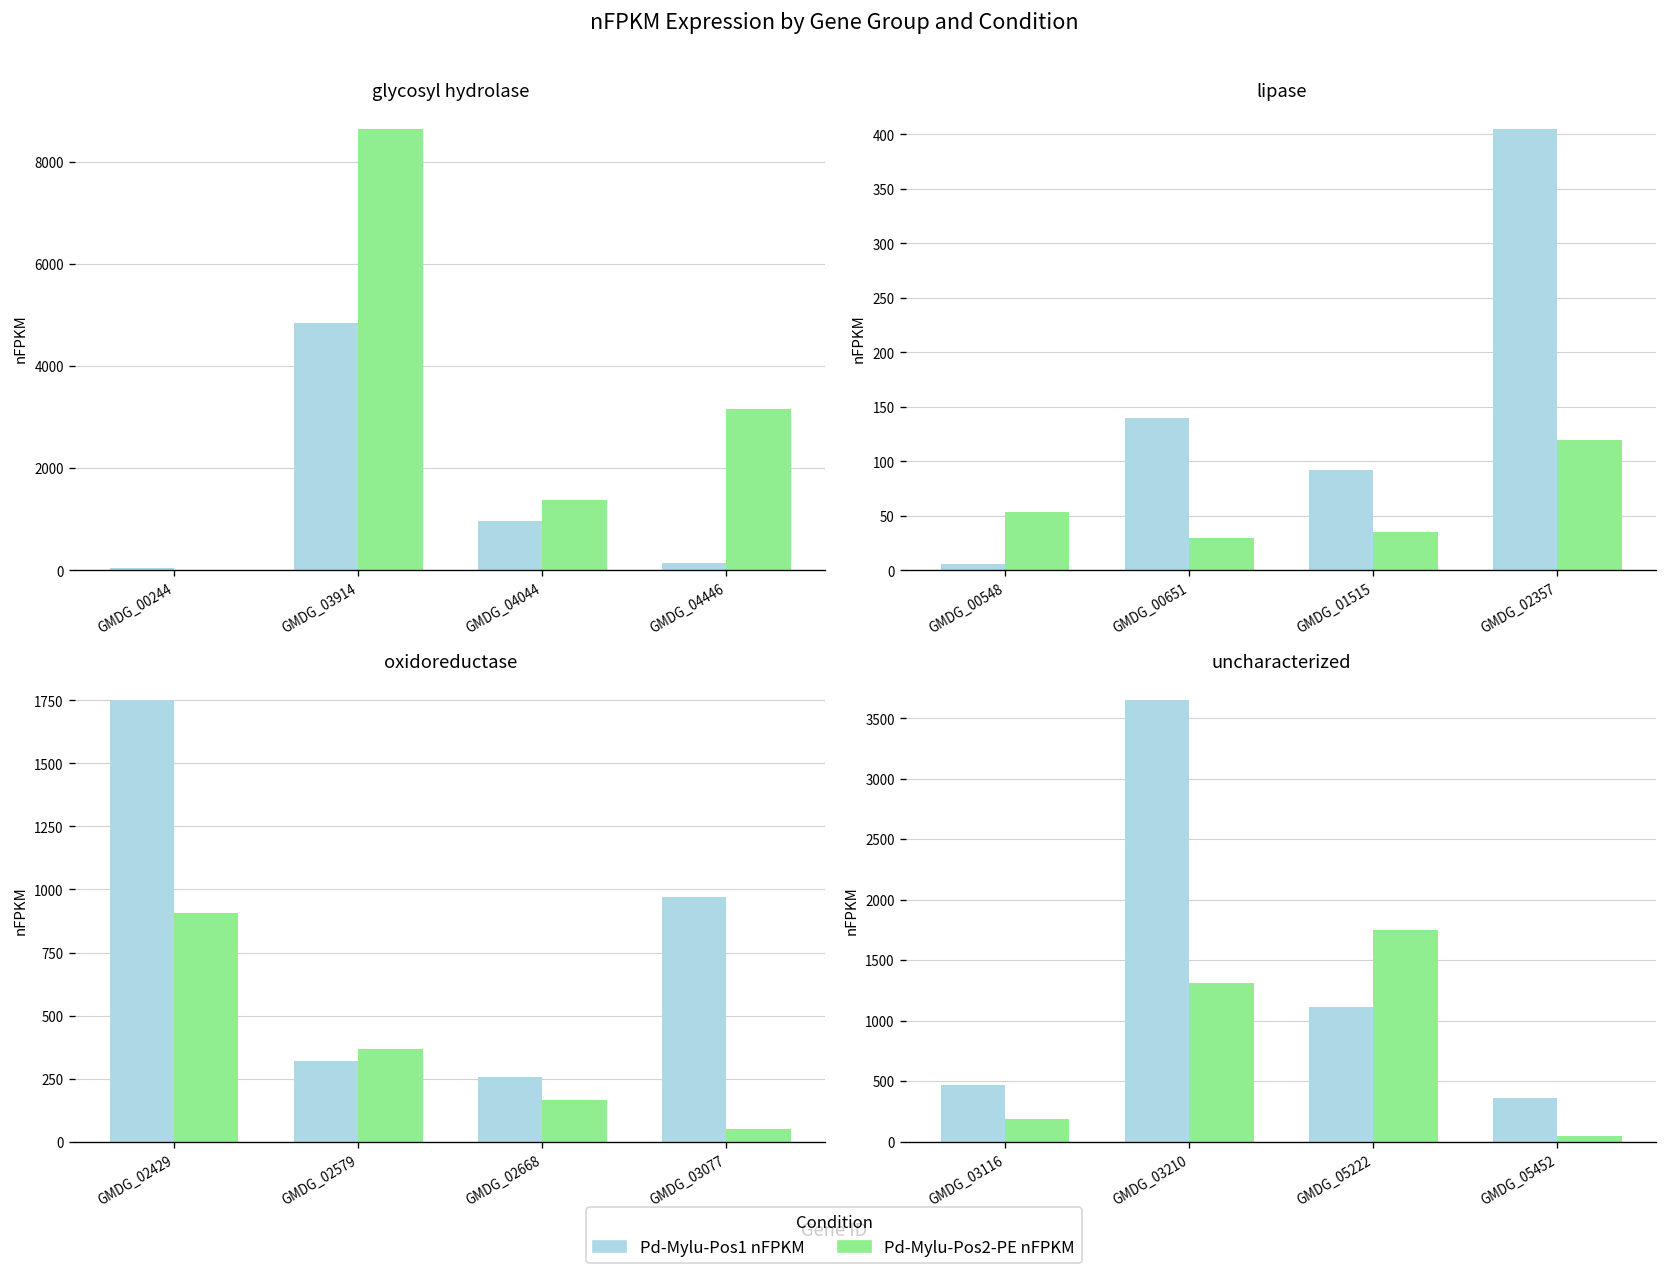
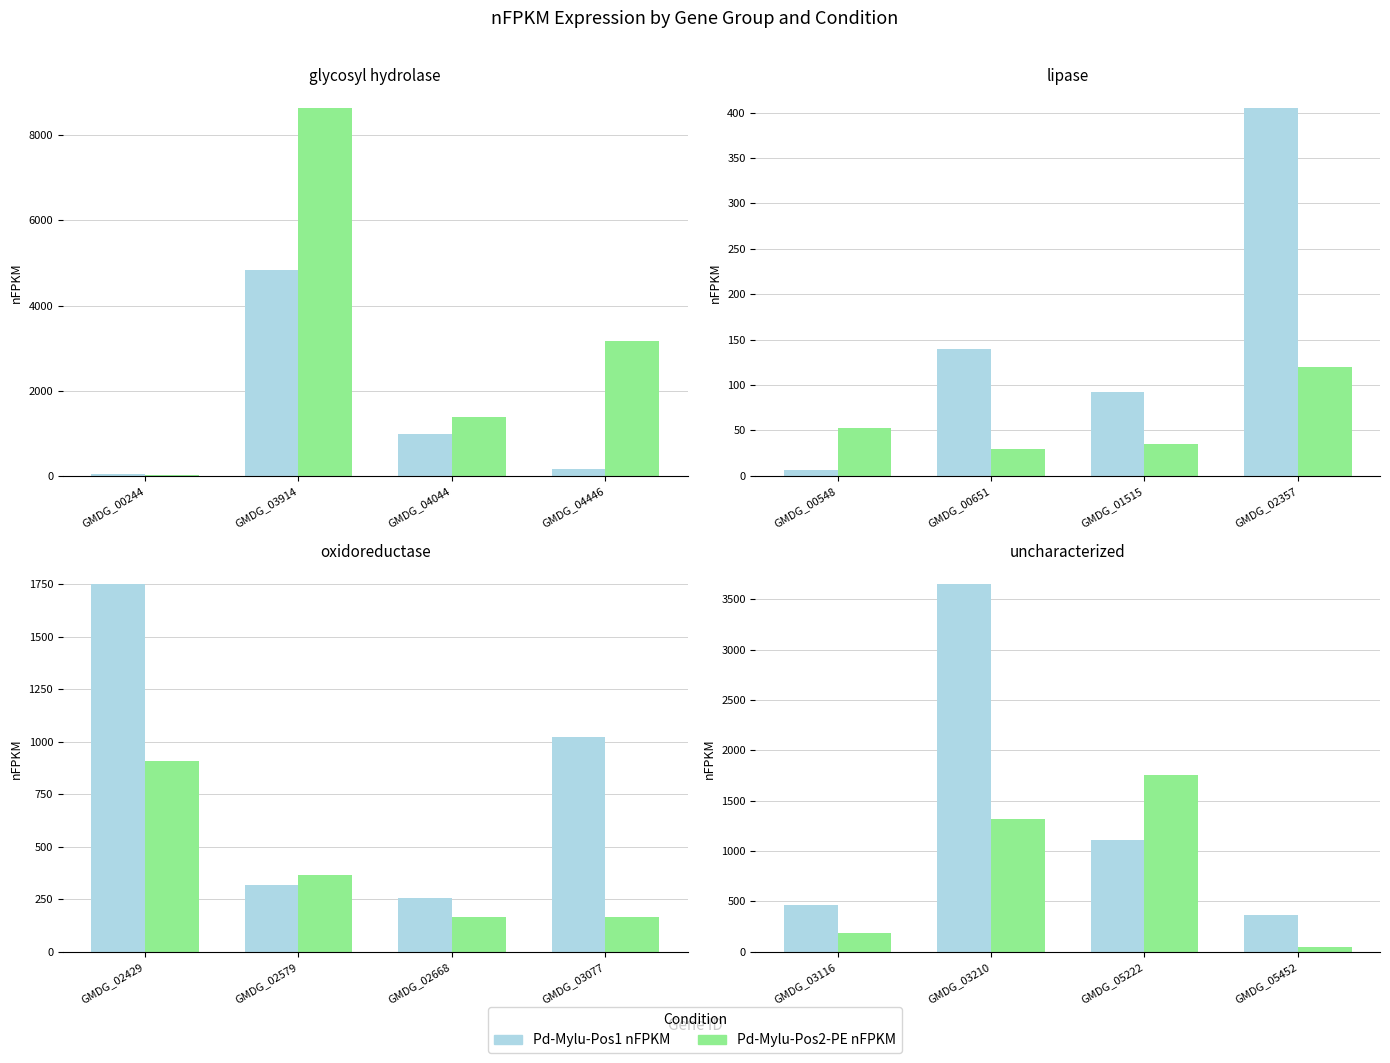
  {
    "glycosyl hydrolase": {
      "Pd-Mylu-Pos1 nFPKM": {
        "GMDG_03914": 4800,
        "GMDG_04044": 1000,
        "GMDG_04446": 200
      },
      "Pd-Mylu-Pos2-PE nFPKM": {
        "GMDG_03914": 8600,
        "GMDG_04044": 1400,
        "GMDG_04446": 3200
      }
    },
    "lipase": {
      "Pd-Mylu-Pos1 nFPKM": {
        "GMDG_00548": 10,
        "GMDG_00651": 140,
        "GMDG_01515": 90,
        "GMDG_02357": 410
      },
      "Pd-Mylu-Pos2-PE nFPKM": {
        "GMDG_00548": 50,
        "GMDG_00651": 30,
        "GMDG_01515": 40,
        "GMDG_02357": 120
      }
    },
    "oxidoreductase": {
      "Pd-Mylu-Pos1 nFPKM": {
        "GMDG_02429": 1750,
        "GMDG_02579": 320,
        "GMDG_02668": 260,
-       "GMDG_03077": 970
+       "GMDG_03077": 1020
      },
      "Pd-Mylu-Pos2-PE nFPKM": {
        "GMDG_02429": 910,
        "GMDG_02579": 370,
        "GMDG_02668": 170,
-       "GMDG_03077": 50
+       "GMDG_03077": 170
      }
    },
    "uncharacterized": {
      "Pd-Mylu-Pos1 nFPKM": {
        "GMDG_03116": 470,
        "GMDG_03210": 3650,
        "GMDG_05222": 1110,
        "GMDG_05452": 360
      },
      "Pd-Mylu-Pos2-PE nFPKM": {
        "GMDG_03116": 190,
        "GMDG_03210": 1320,
        "GMDG_05222": 1750,
        "GMDG_05452": 50
      }
    }
  }
